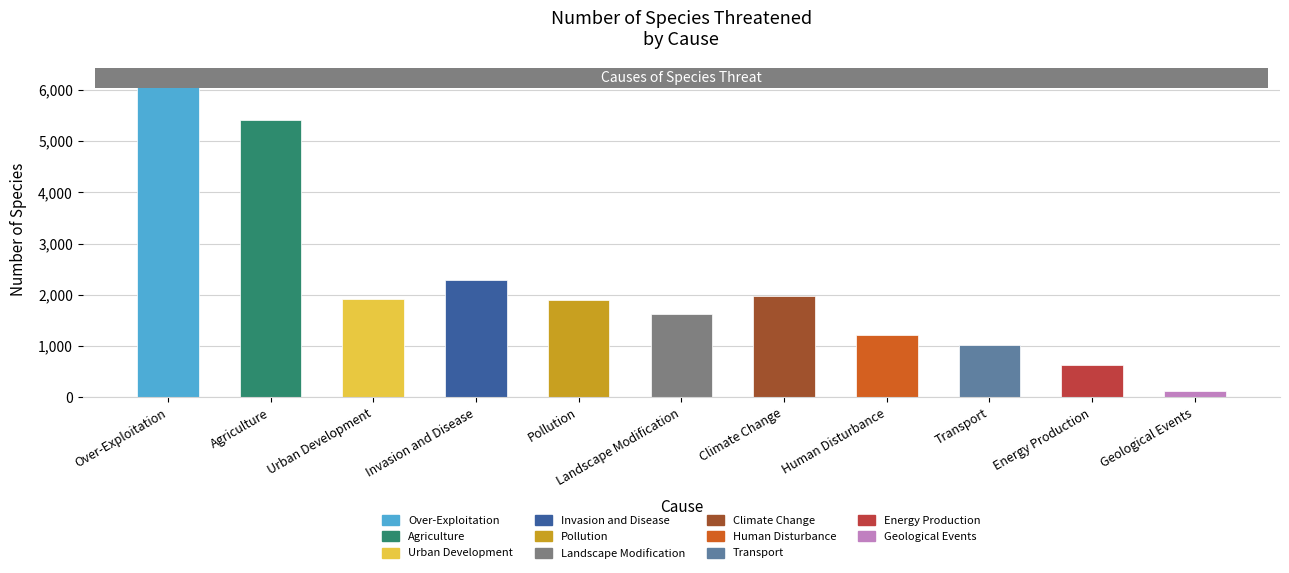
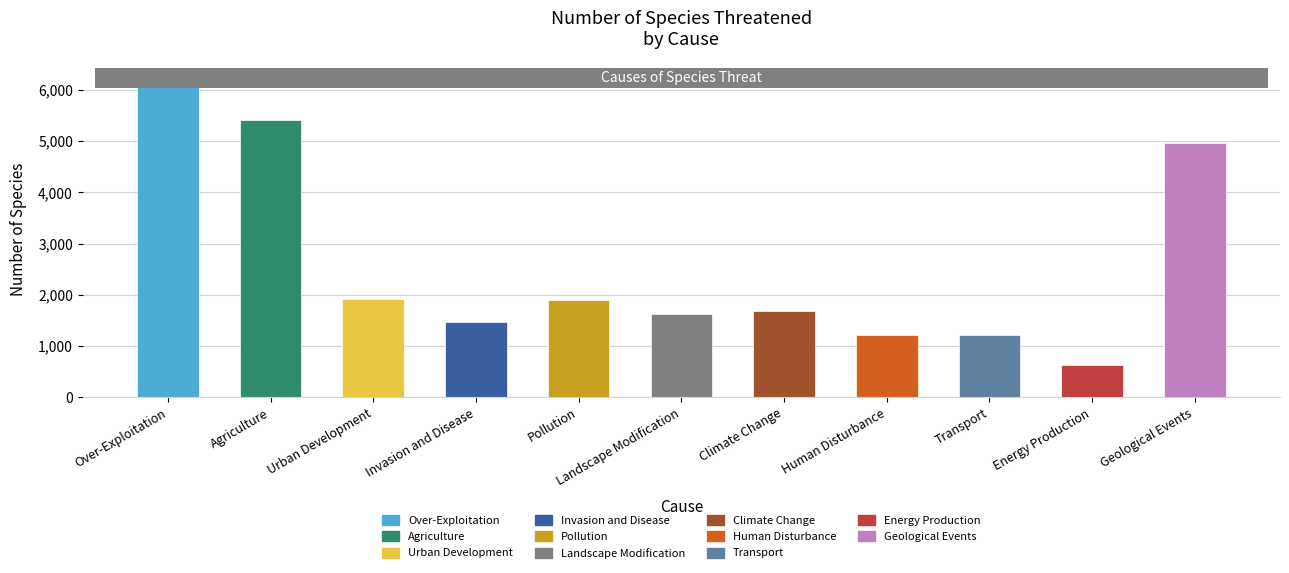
  {
    "Agriculture": "5,400",
    "Urban Development": "1,900",
-   "Invasion and Disease": "2,300",
+   "Invasion and Disease": "1,500",
    "Pollution": "1,900",
    "Landscape Modification": "1,600",
-   "Climate Change": "2,000",
+   "Climate Change": "1,700",
    "Human Disturbance": "1,200",
-   "Transport": "1,000",
+   "Transport": "1,200",
    "Energy Production": "600",
-   "Geological Events": "100"
+   "Geological Events": "5,000"
  }
